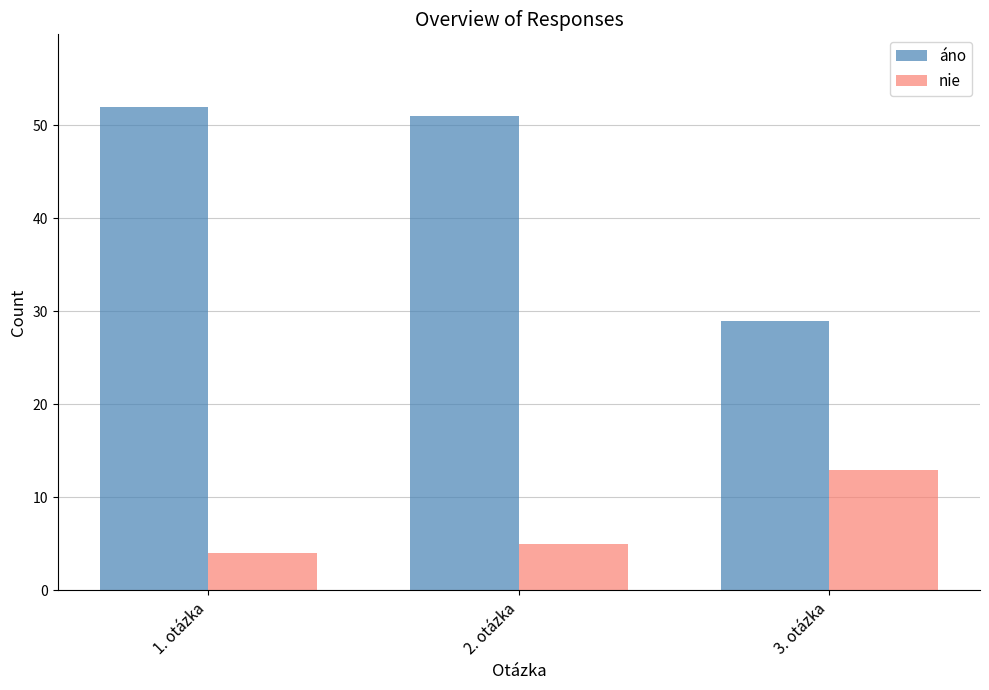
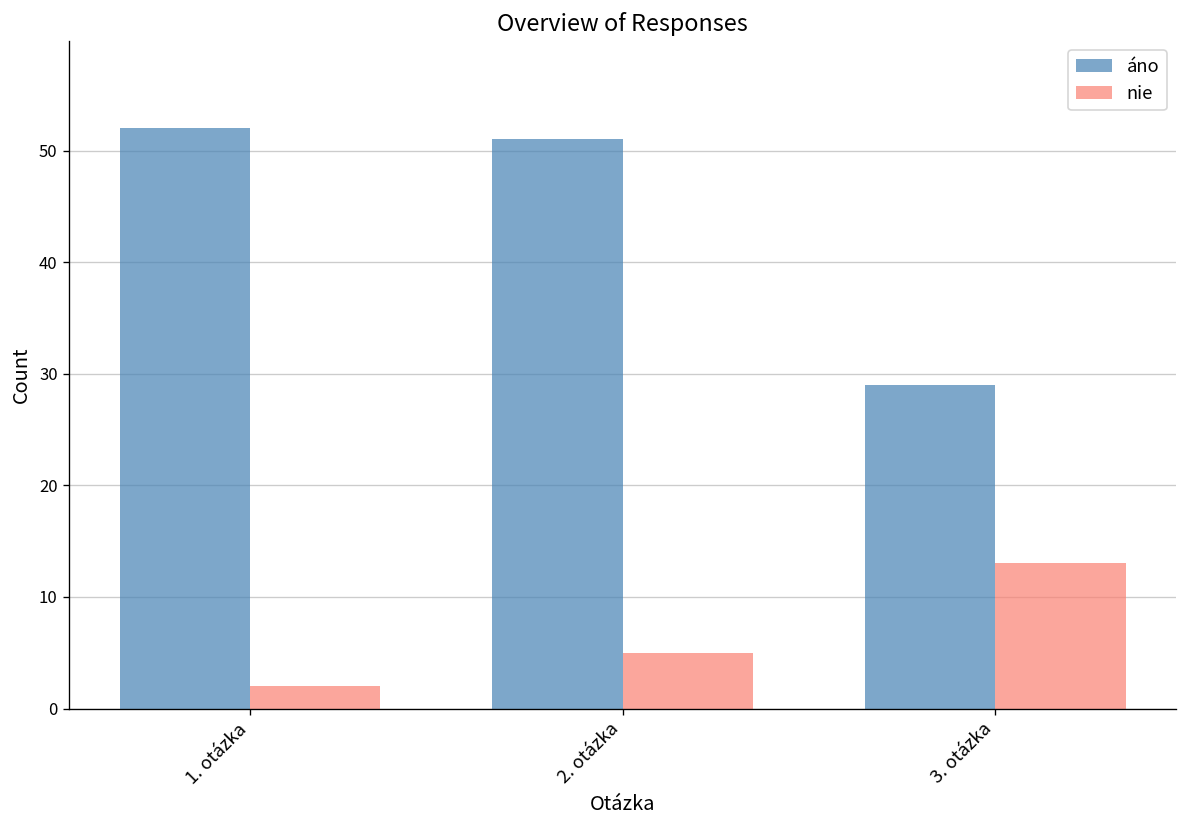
  {
    "áno": {
      "1. otázka": 52,
      "2. otázka": 51,
      "3. otázka": 29
    },
    "nie": {
-     "1. otázka": 4,
+     "1. otázka": 2,
      "2. otázka": 5,
      "3. otázka": 13
    }
  }
